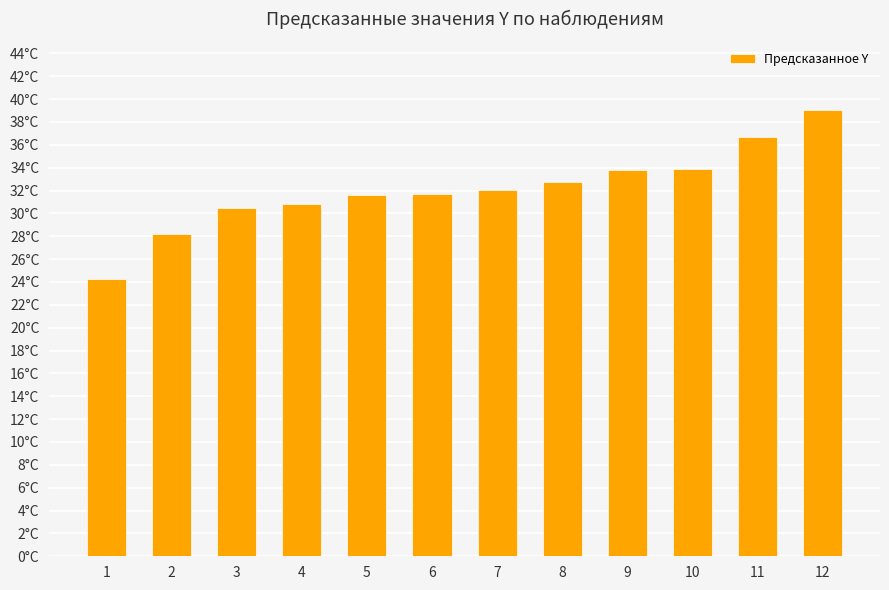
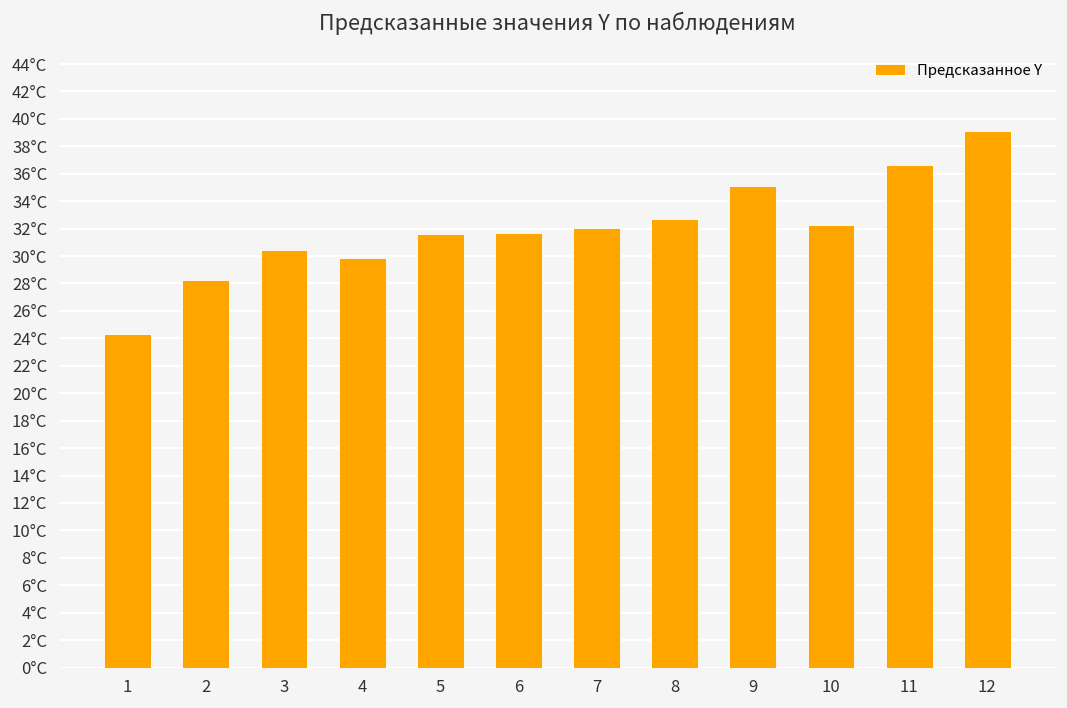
  {
    "1": "24.3°C",
    "2": "28.2°C",
    "3": "30.4°C",
-   "4": "30.8°C",
+   "4": "29.8°C",
    "5": "31.6°C",
    "6": "31.7°C",
    "7": "32.1°C",
    "8": "32.7°C",
-   "9": "33.8°C",
-   "10": "33.8°C",
+   "9": "35.1°C",
+   "10": "32.2°C",
    "11": "36.6°C",
    "12": "39.1°C"
  }
